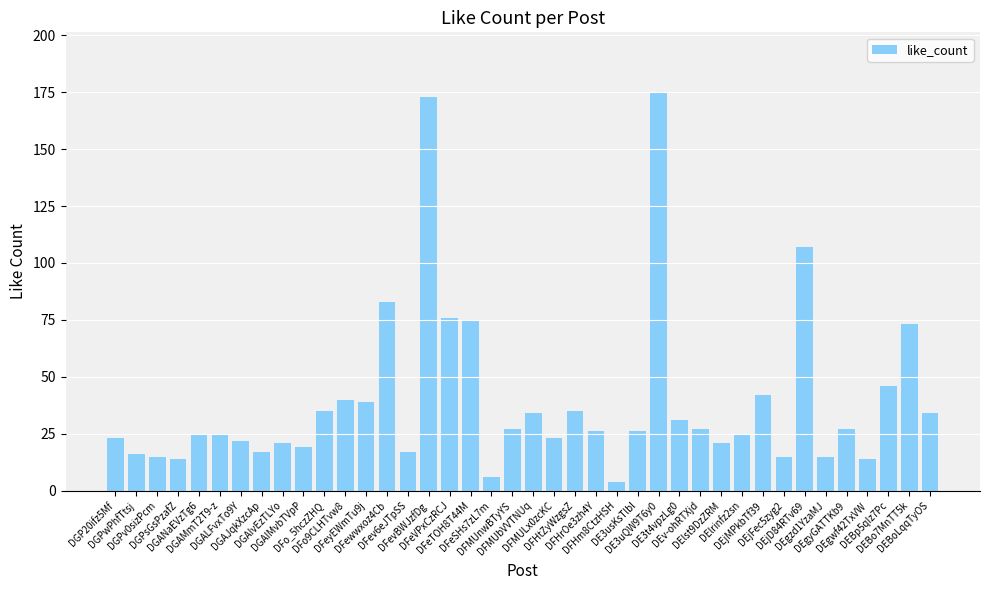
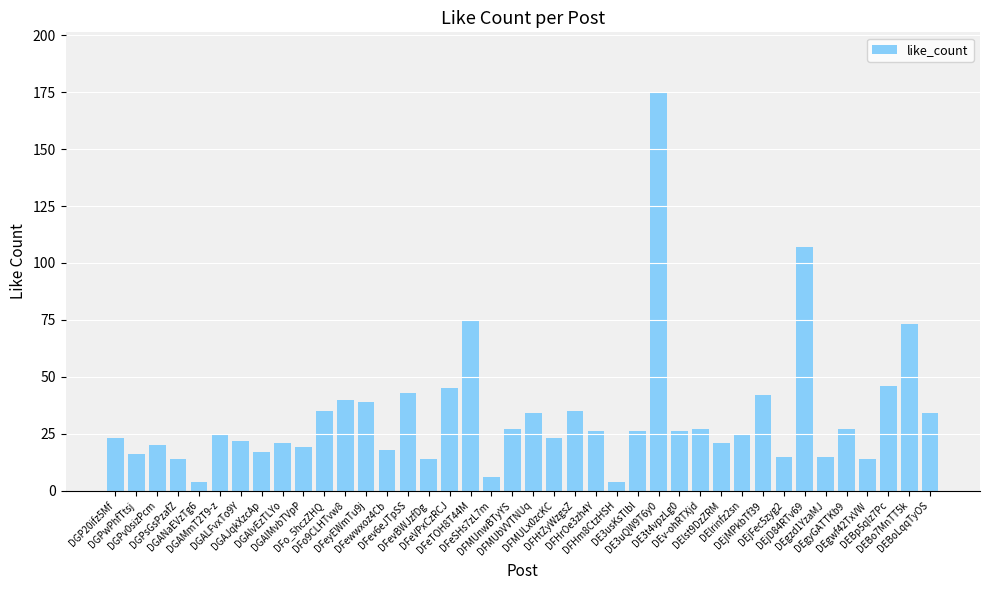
  {
    "DGP20ifz5Mf": 23,
    "DGPwPhfTtsj": 16,
-   "DGPv0sizPcm": 15,
+   "DGPv0sizPcm": 20,
    "DGPsGsPzafZ": 14,
-   "DGANaEVzTg6": 25,
+   "DGANaEVzTg6": 4,
    "DGAMmT2T9-z": 25,
    "DGALFvxTo9Y": 22,
    "DGAJqkXzcAp": 17,
    "DGAIvEzTLYo": 21,
    "DGAIMvbTVpP": 19,
    "DFo_5hczZHQ": 35,
    "DFo9CLHTvw8": 40,
    "DFeyEWmTu9j": 39,
-   "DFewwxoz4Cb": 83,
-   "DFev6eJTpSS": 17,
-   "DFevBWJzfDg": 173,
-   "DFeVPxCzRCJ": 76,
+   "DFewwxoz4Cb": 18,
+   "DFev6eJTpSS": 43,
+   "DFevBWJzfDg": 14,
+   "DFeVPxCzRCJ": 45,
    "DFeTOH8T44M": 75,
    "DFeSHs7zL7m": 6,
    "DFMUnwBTyYS": 27,
    "DFMUbVVTNUq": 34,
    "DFMULx0zcKC": 23,
    "DFHtZyWzgsZ": 35,
    "DFHrOe3zh4Y": 26,
    "DFHm8CtzHSH": 4,
    "DE3usKsTlbl": 26,
    "DE3uQW9T6y0": 175,
-   "DE3t4vpzLg0": 31,
+   "DE3t4vpzLg0": 26,
    "DEv-ohRTXjd": 27,
    "DElst9DzZRM": 21,
    "DElrinfz2sn": 25,
    "DEjMPkbTf39": 42,
    "DEjFec5zyg2": 15,
    "DEjD84RTv69": 107,
    "DEgzd1YzaMJ": 15,
    "DEgyGATTKb9": 27,
    "DEgwf42TxVW": 14,
    "DEBp5qIz7Pc": 46,
    "DEBo7MnTT5k": 73,
    "DEBoLqqTyOS": 34
  }
